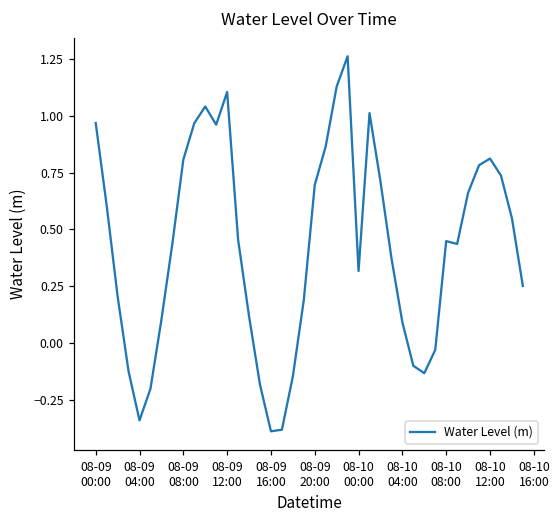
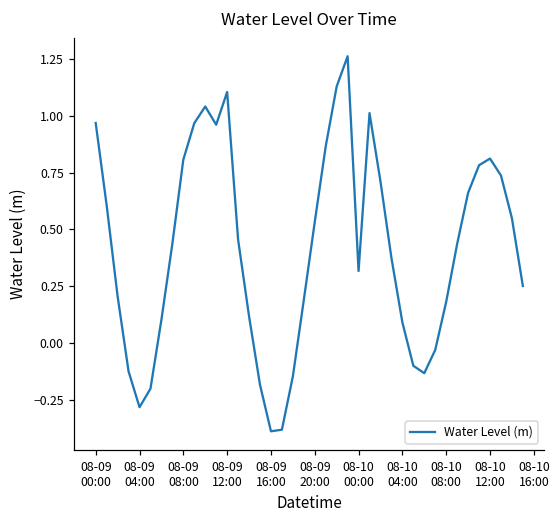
  {
    "08-09 00:00": 0.97,
-   "08-09 04:00": -0.34,
+   "08-09 04:00": -0.28,
    "08-09 08:00": 0.81,
    "08-09 12:00": 1.10,
    "08-09 16:00": -0.39,
-   "08-09 20:00": 0.70,
+   "08-09 20:00": 0.53,
    "08-10 00:00": 0.32,
    "08-10 04:00": 0.09,
-   "08-10 08:00": 0.45,
+   "08-10 08:00": 0.18,
    "08-10 12:00": 0.81
  }
